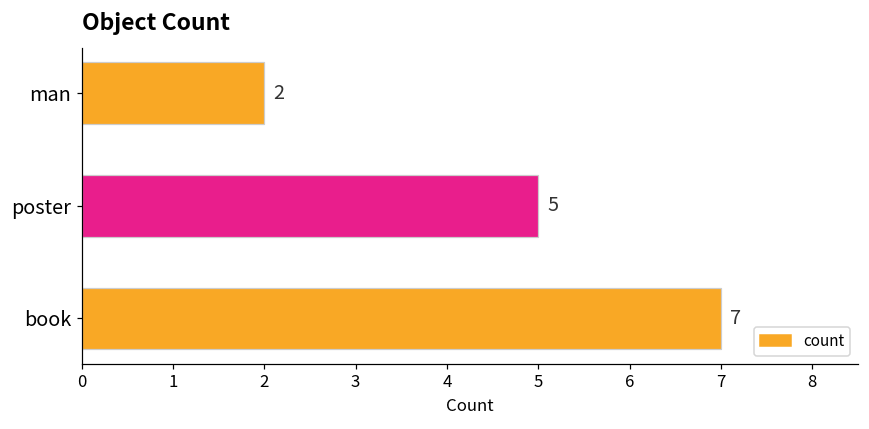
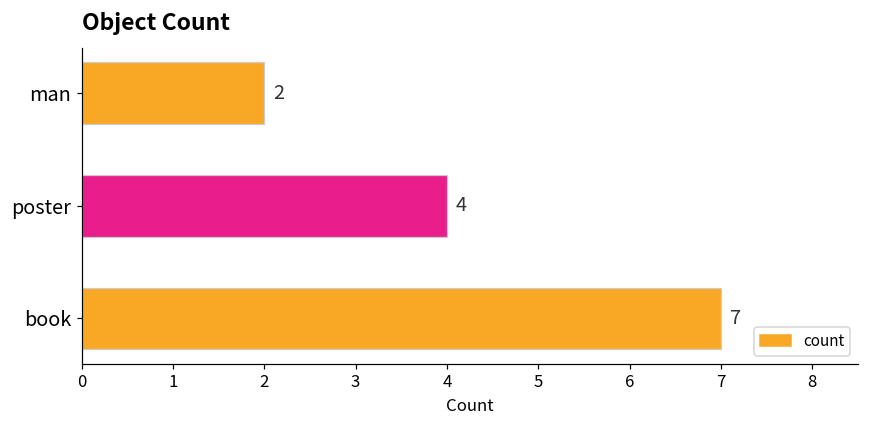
  {
    "man": 2,
-   "poster": 5,
+   "poster": 4,
    "book": 7
  }
